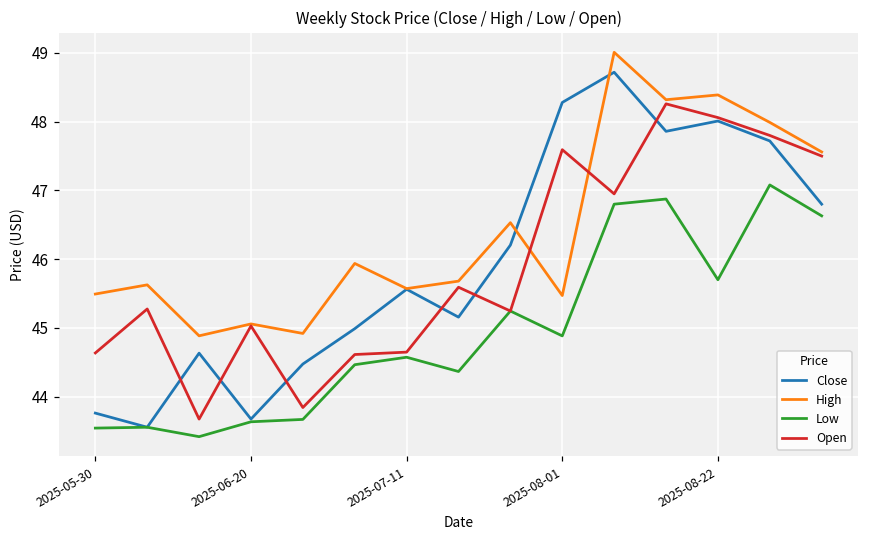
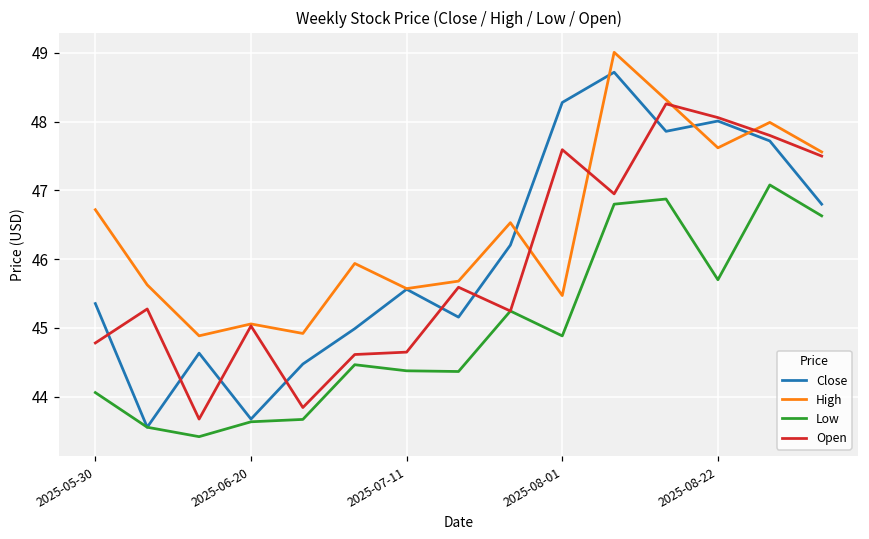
  {
    "Close": {
-     "2025-05-30": 43.8,
+     "2025-05-30": 45.4,
      "2025-08-01": 48.3,
      "2025-08-22": 48.0
    },
    "High": {
-     "2025-05-30": 45.5,
+     "2025-05-30": 46.7,
      "2025-08-01": 45.5,
-     "2025-08-22": 48.4
+     "2025-08-22": 47.6
    },
    "Low": {
-     "2025-05-30": 43.5,
-     "2025-07-11": 44.6,
+     "2025-05-30": 44.1,
+     "2025-07-11": 44.4,
      "2025-08-01": 44.9,
      "2025-08-22": 45.7
    },
    "Open": {
-     "2025-05-30": 44.6,
+     "2025-05-30": 44.8,
      "2025-07-11": 44.6,
      "2025-08-01": 47.6,
      "2025-08-22": 48.1
    }
  }
